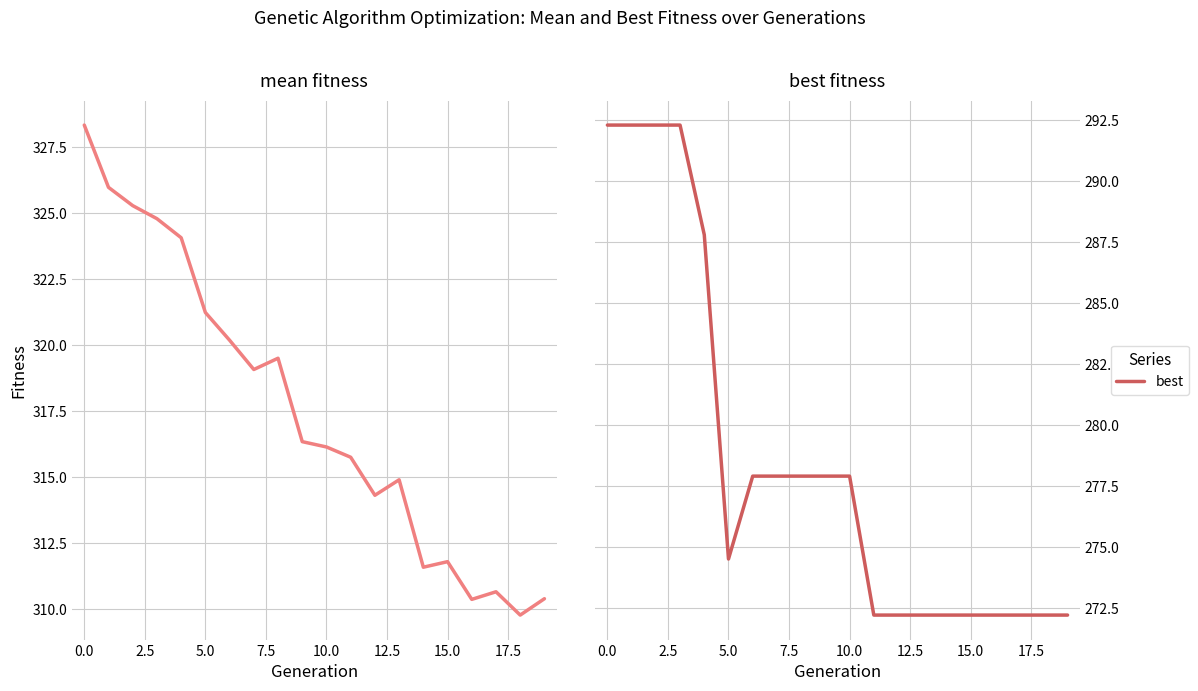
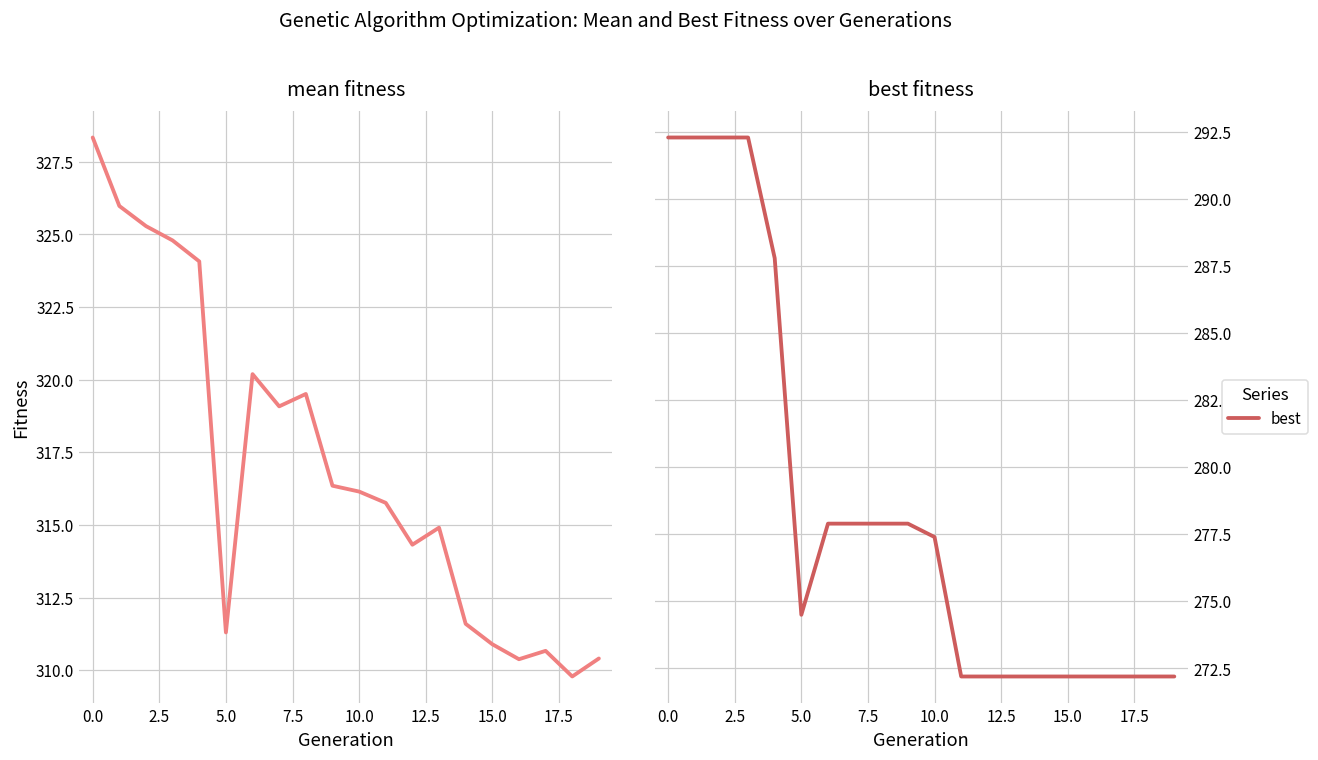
  {
    "mean fitness": {
      "0.0": 328.3,
-     "5.0": 321.2,
+     "5.0": 311.3,
      "10.0": 316.2,
-     "15.0": 311.8
+     "15.0": 310.9
    },
    "best fitness": {
      "0.0": 292.3,
      "5.0": 274.5,
-     "10.0": 277.9,
+     "10.0": 277.4,
      "15.0": 272.2
    }
  }
